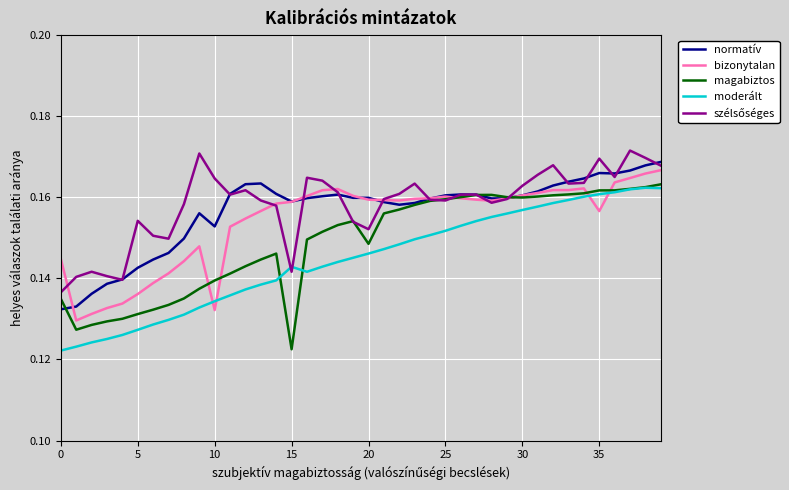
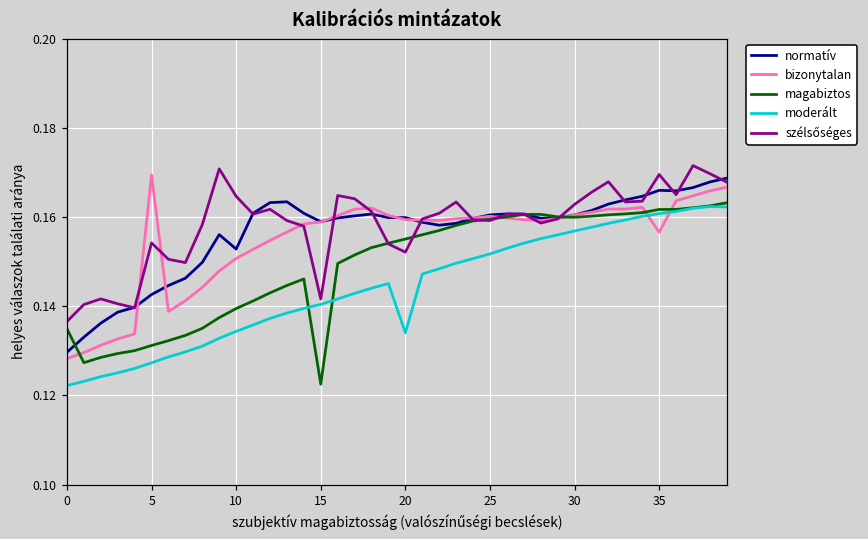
  {
    "normatív": {
-     "0": 0.132,
+     "0": 0.130,
      "5": 0.143,
      "10": 0.153,
      "35": 0.166
    },
    "bizonytalan": {
-     "0": 0.145,
-     "5": 0.136,
-     "10": 0.132,
+     "0": 0.128,
+     "5": 0.169,
+     "10": 0.151,
      "35": 0.157
    },
    "magabiztos": {
      "0": 0.135,
      "5": 0.131,
      "10": 0.139,
      "15": 0.123,
-     "20": 0.149,
+     "20": 0.155,
      "35": 0.162
    },
    "moderált": {
      "0": 0.122,
      "5": 0.127,
      "10": 0.134,
-     "15": 0.143,
-     "20": 0.146,
+     "15": 0.140,
+     "20": 0.134,
      "25": 0.152,
      "30": 0.157,
      "35": 0.161
    },
    "szélsőséges": {
      "0": 0.137,
      "5": 0.154,
      "10": 0.165,
      "15": 0.142,
      "20": 0.152,
      "30": 0.163,
      "35": 0.170
    }
  }
